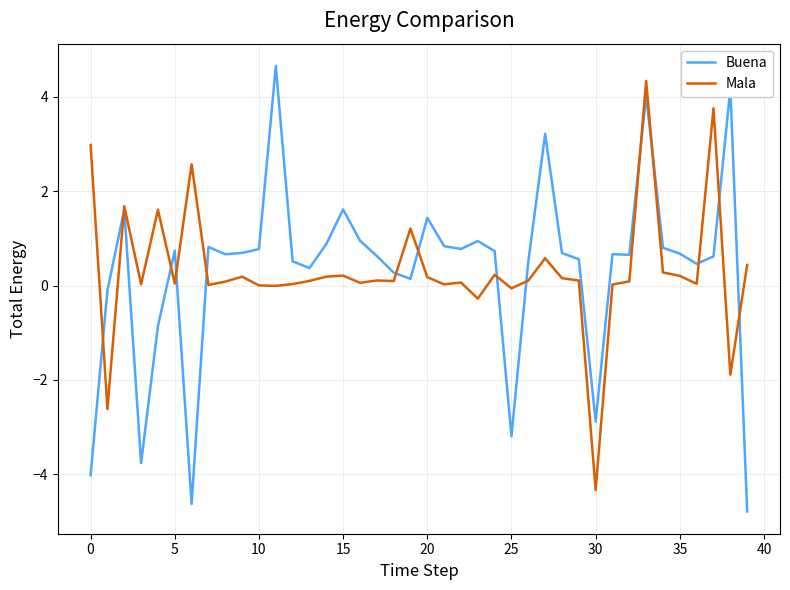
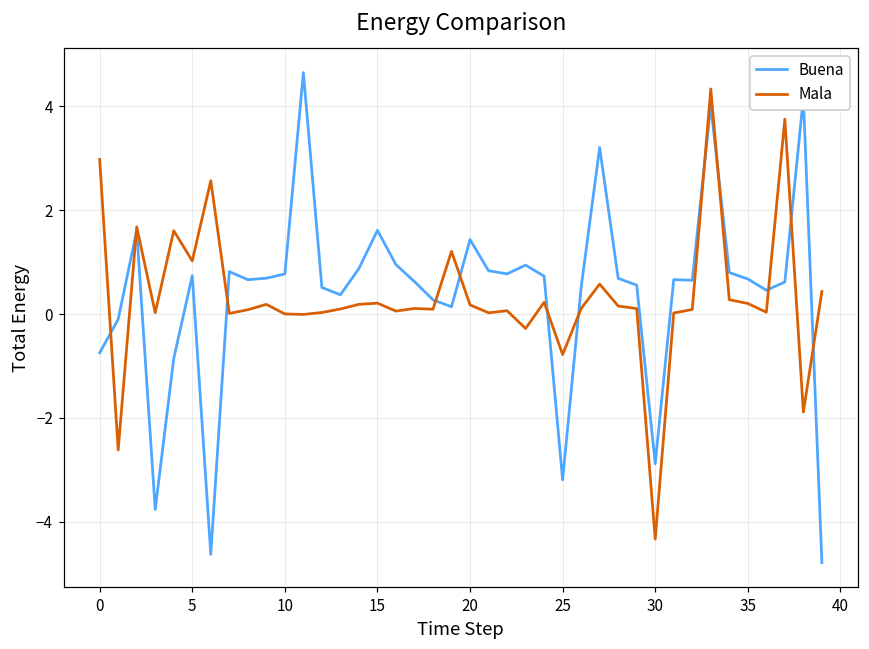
  {
    "Buena": {
-     "0": -4.0,
+     "0": -0.7,
      "5": 0.7,
      "10": 0.8,
      "15": 1.6,
      "20": 1.4,
      "25": -3.2,
      "30": -2.9,
      "35": 0.7
    },
    "Mala": {
      "0": 3.0,
-     "5": 0.0,
+     "5": 1.0,
      "10": 0.0,
      "15": 0.2,
      "20": 0.2,
-     "25": -0.1,
+     "25": -0.8,
      "30": -4.3,
      "35": 0.2
    }
  }
